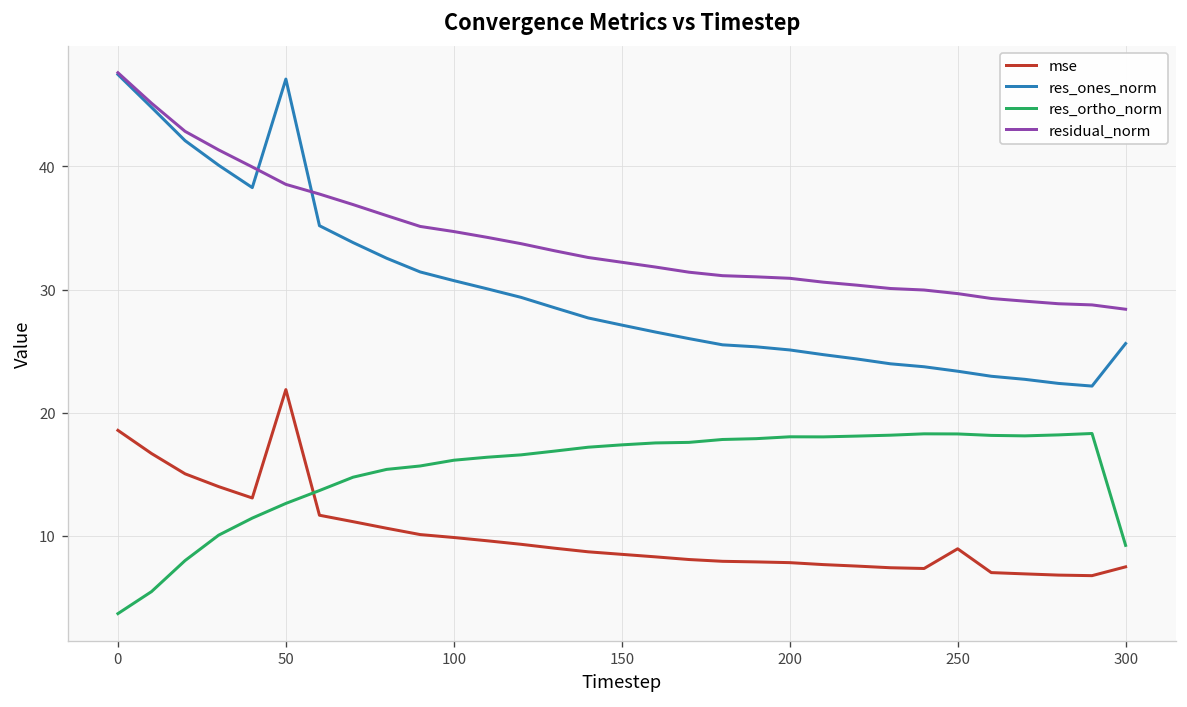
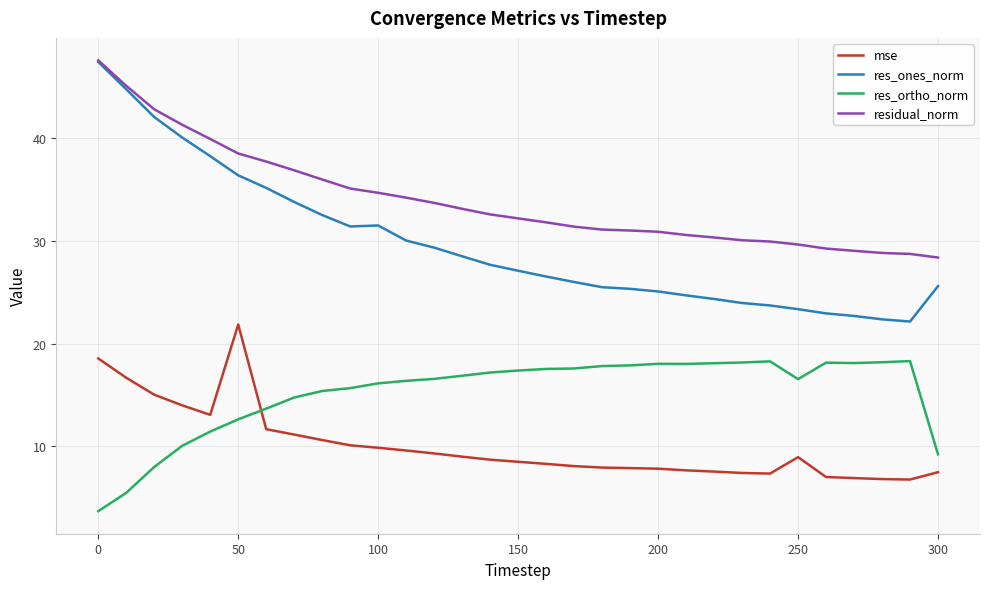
  {
    "mse": {
      "0": 18.6,
      "50": 21.9,
      "100": 9.9,
      "150": 8.5,
      "200": 7.8,
      "250": 9.0,
      "300": 7.5
    },
    "res_ones_norm": {
-     "50": 47.1,
-     "100": 30.7,
+     "50": 36.4,
+     "100": 31.5,
      "150": 27.1,
      "200": 25.1,
      "250": 23.4,
      "300": 25.6
    },
    "res_ortho_norm": {
      "0": 3.7,
      "50": 12.6,
      "100": 16.1,
      "150": 17.4,
      "200": 18.0,
-     "250": 18.3,
+     "250": 16.6,
      "300": 9.2
    },
    "residual_norm": {
      "50": 38.5,
      "100": 34.7,
      "150": 32.2,
      "200": 30.9,
      "250": 29.7,
      "300": 28.4
    }
  }
